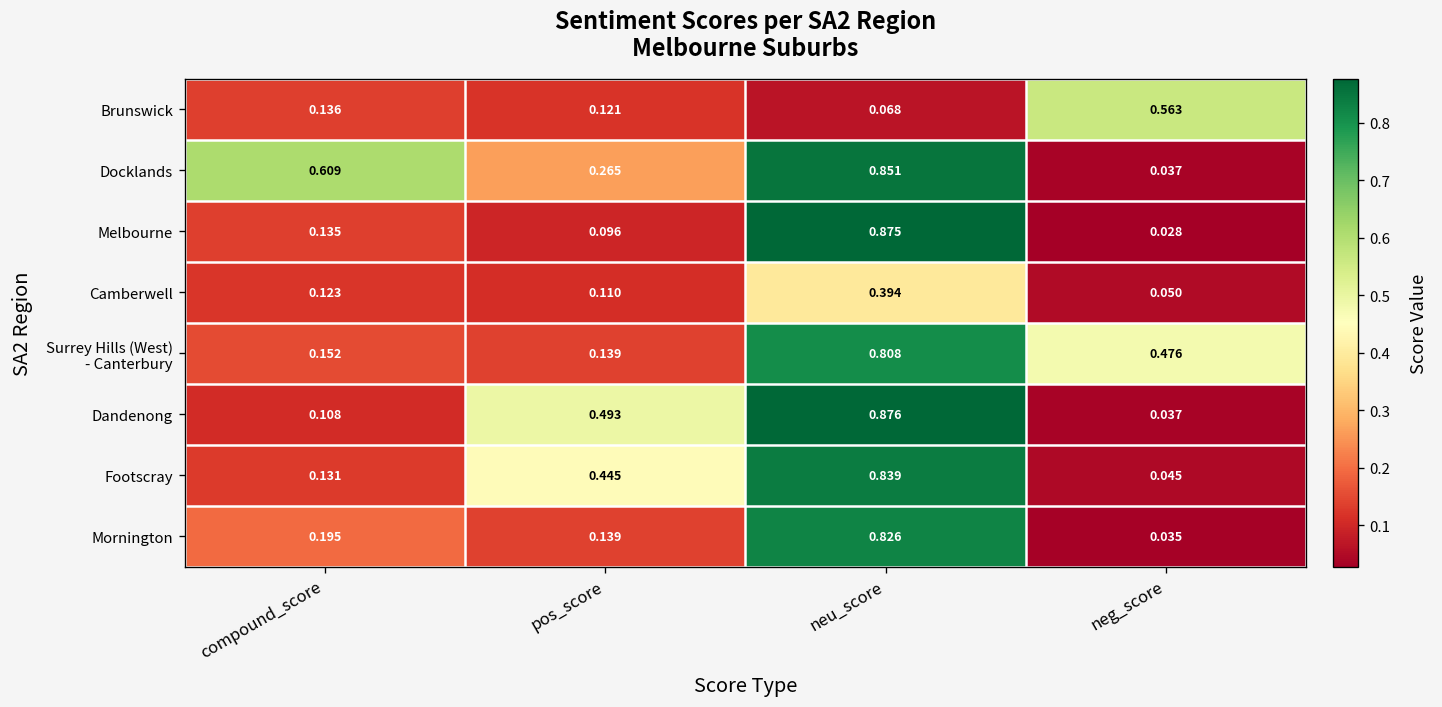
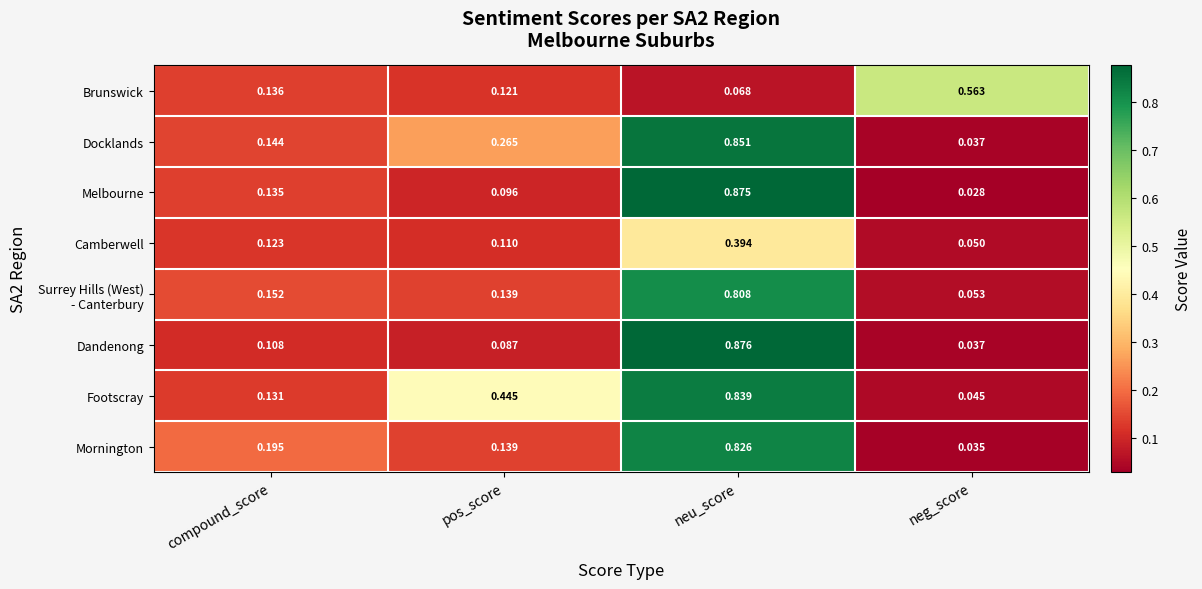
  {
    "Brunswick": {
      "compound_score": 0.136,
      "pos_score": 0.121,
      "neu_score": 0.068,
      "neg_score": 0.563
    },
    "Docklands": {
-     "compound_score": 0.609,
+     "compound_score": 0.144,
      "pos_score": 0.265,
      "neu_score": 0.851,
      "neg_score": 0.037
    },
    "Melbourne": {
      "compound_score": 0.135,
      "pos_score": 0.096,
      "neu_score": 0.875,
      "neg_score": 0.028
    },
    "Camberwell": {
      "compound_score": 0.123,
      "pos_score": 0.110,
      "neu_score": 0.394,
      "neg_score": 0.050
    },
    "Surrey Hills (West) - Canterbury": {
      "compound_score": 0.152,
      "pos_score": 0.139,
      "neu_score": 0.808,
-     "neg_score": 0.476
+     "neg_score": 0.053
    },
    "Dandenong": {
      "compound_score": 0.108,
-     "pos_score": 0.493,
+     "pos_score": 0.087,
      "neu_score": 0.876,
      "neg_score": 0.037
    },
    "Footscray": {
      "compound_score": 0.131,
      "pos_score": 0.445,
      "neu_score": 0.839,
      "neg_score": 0.045
    },
    "Mornington": {
      "compound_score": 0.195,
      "pos_score": 0.139,
      "neu_score": 0.826,
      "neg_score": 0.035
    }
  }
